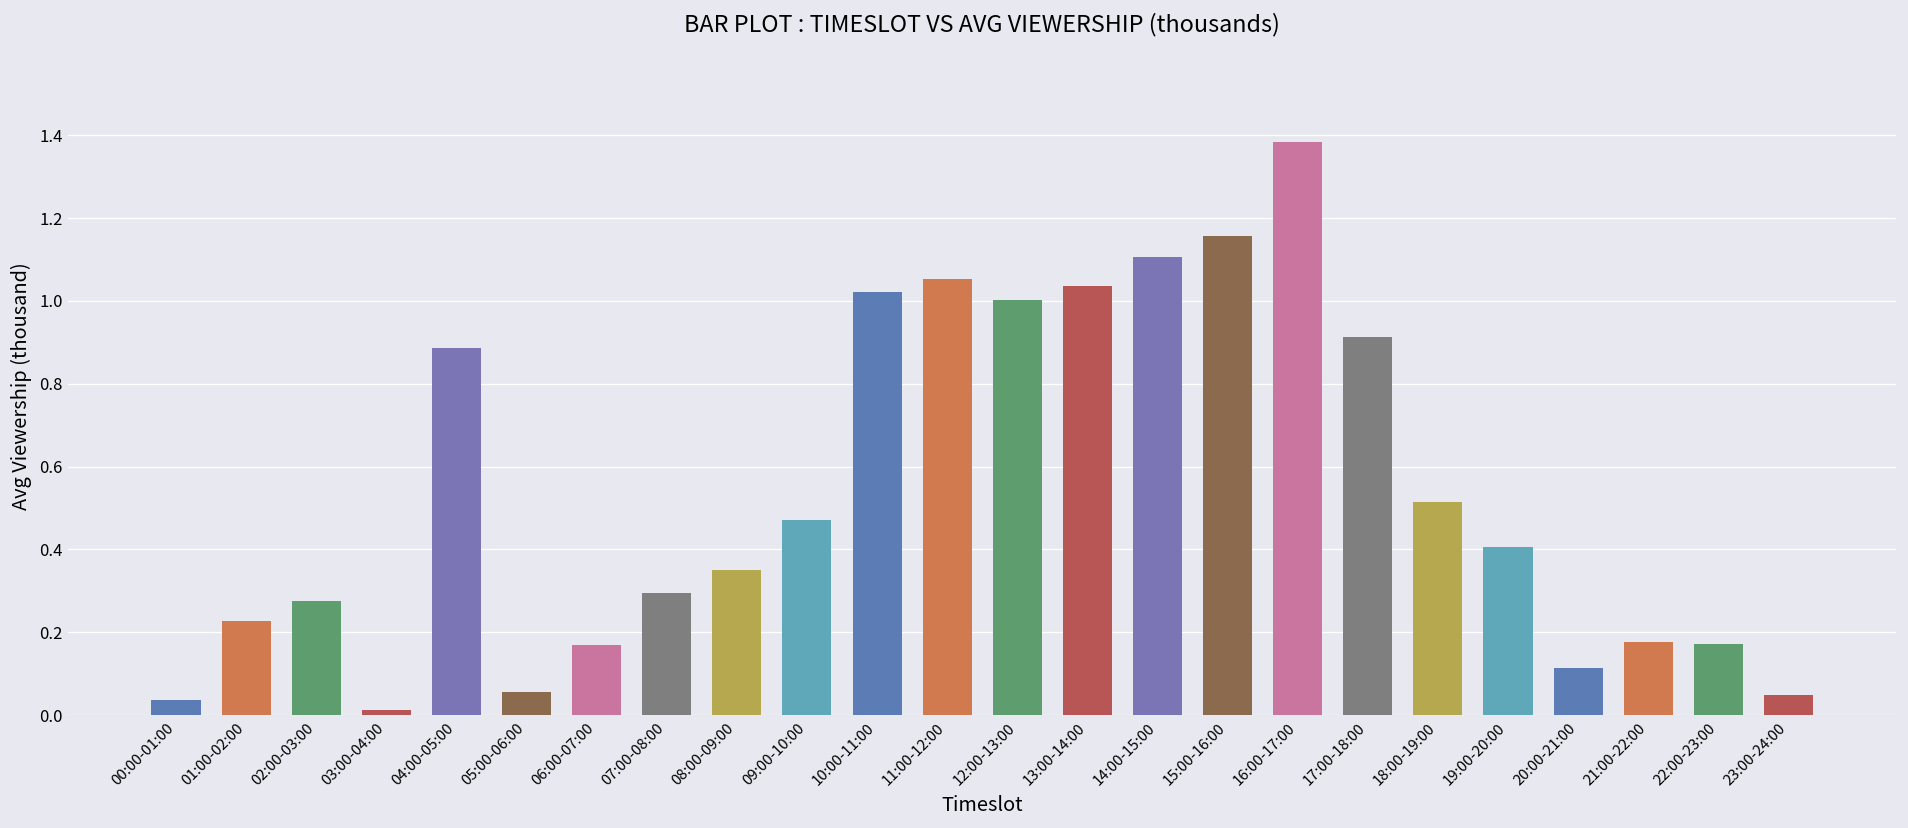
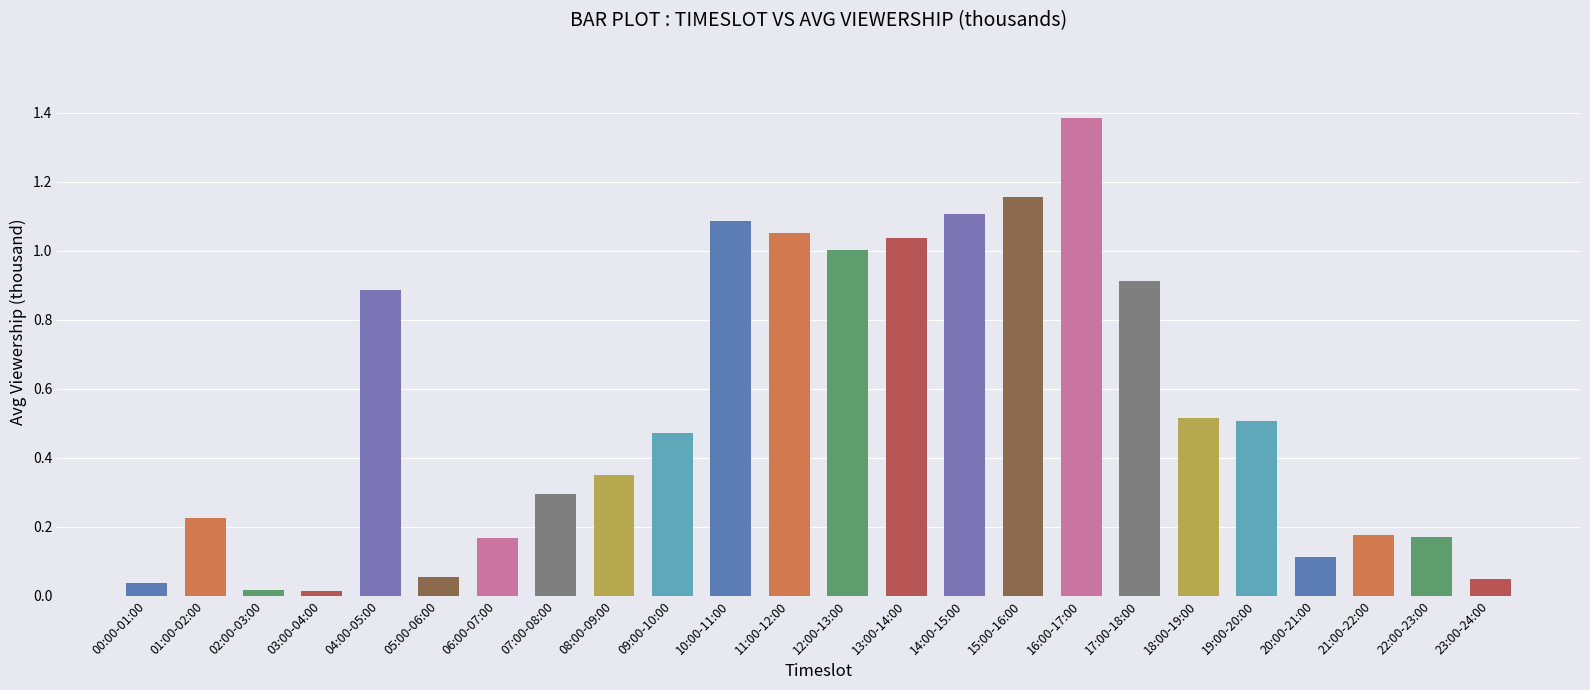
  {
    "00:00-01:00": 0.04,
    "01:00-02:00": 0.23,
-   "02:00-03:00": 0.28,
+   "02:00-03:00": 0.02,
    "03:00-04:00": 0.01,
    "04:00-05:00": 0.89,
    "05:00-06:00": 0.06,
    "06:00-07:00": 0.17,
    "07:00-08:00": 0.29,
    "08:00-09:00": 0.35,
    "09:00-10:00": 0.47,
-   "10:00-11:00": 1.02,
+   "10:00-11:00": 1.09,
    "11:00-12:00": 1.05,
    "12:00-13:00": 1.00,
    "13:00-14:00": 1.04,
    "14:00-15:00": 1.11,
    "15:00-16:00": 1.16,
    "16:00-17:00": 1.38,
    "17:00-18:00": 0.91,
    "18:00-19:00": 0.52,
-   "19:00-20:00": 0.40,
+   "19:00-20:00": 0.51,
    "20:00-21:00": 0.11,
    "21:00-22:00": 0.18,
    "22:00-23:00": 0.17,
    "23:00-24:00": 0.05
  }
